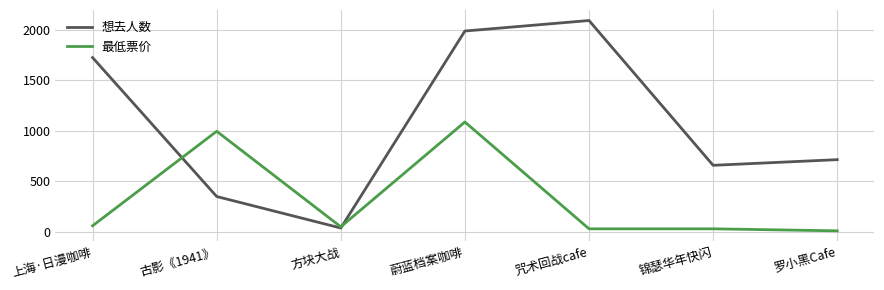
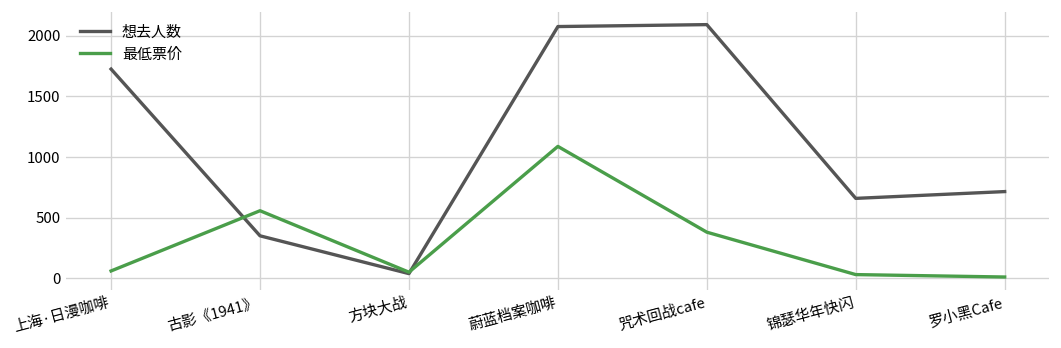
  {
    "想去人数": {
      "上海·日漫咖啡": 1730,
      "古影《1941》": 350,
-     "蔚蓝档案咖啡": 1990,
+     "蔚蓝档案咖啡": 2080,
      "咒术回战cafe": 2090,
      "锦瑟华年快闪": 660,
      "罗小黑Cafe": 720
    },
    "最低票价": {
      "上海·日漫咖啡": 60,
-     "古影《1941》": 1000,
+     "古影《1941》": 560,
      "蔚蓝档案咖啡": 1090,
-     "咒术回战cafe": 30,
+     "咒术回战cafe": 380,
      "锦瑟华年快闪": 30,
      "罗小黑Cafe": 10
    }
  }
